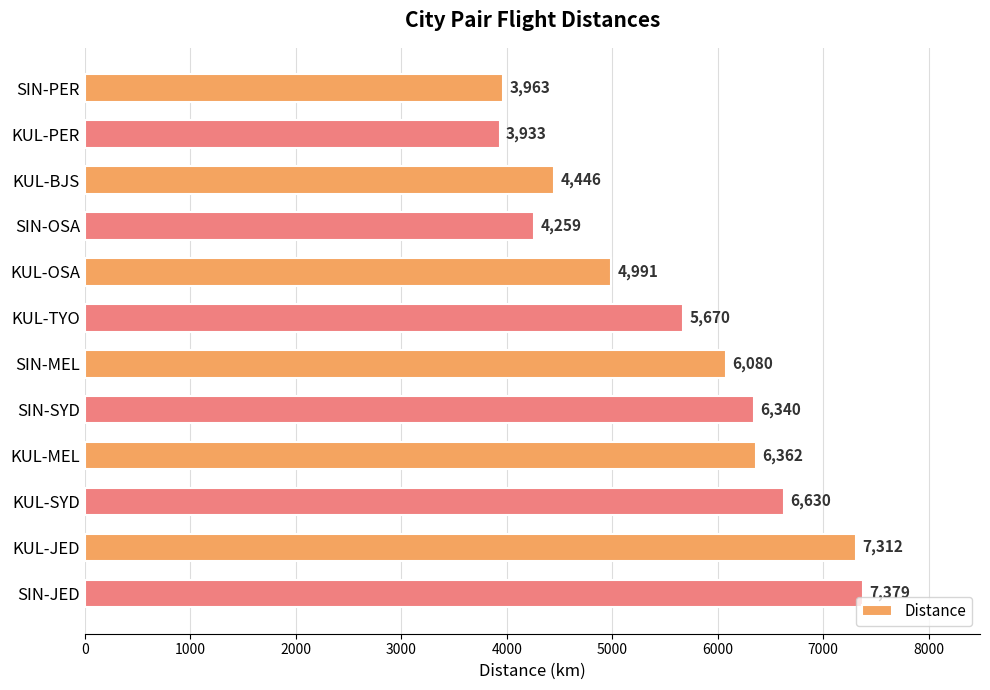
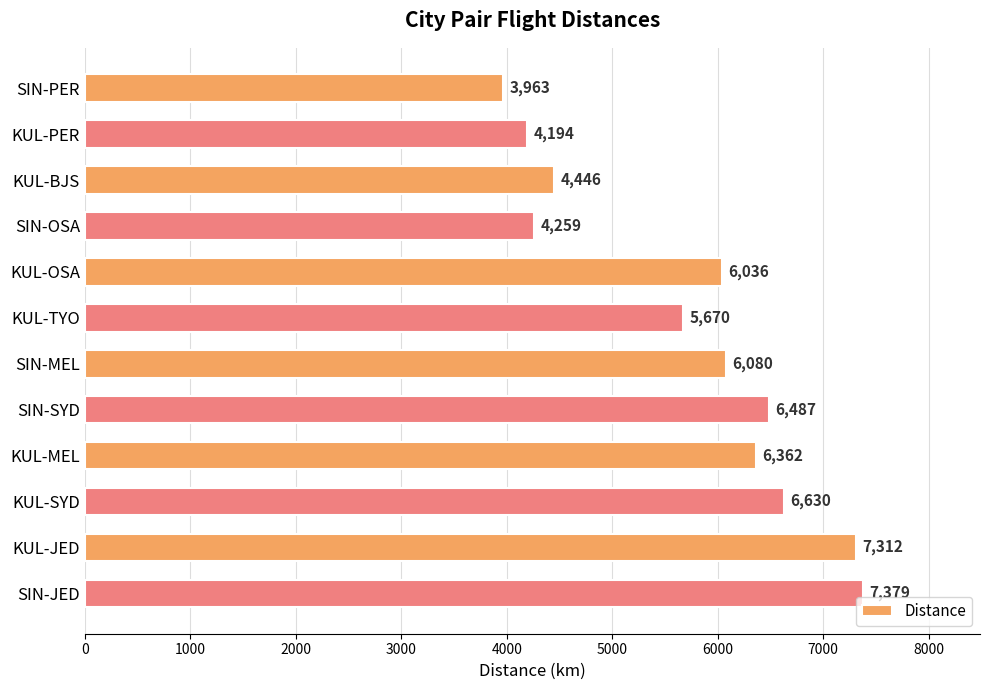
  {
    "SIN-PER": "3,963",
-   "KUL-PER": "3,933",
+   "KUL-PER": "4,194",
    "KUL-BJS": "4,446",
    "SIN-OSA": "4,259",
-   "KUL-OSA": "4,991",
+   "KUL-OSA": "6,036",
    "KUL-TYO": "5,670",
    "SIN-MEL": "6,080",
-   "SIN-SYD": "6,340",
+   "SIN-SYD": "6,487",
    "KUL-MEL": "6,362",
    "KUL-SYD": "6,630",
    "KUL-JED": "7,312"
  }
